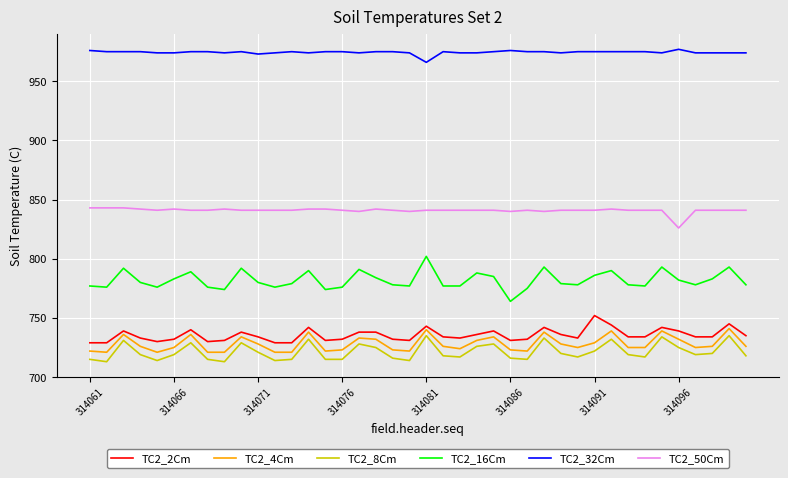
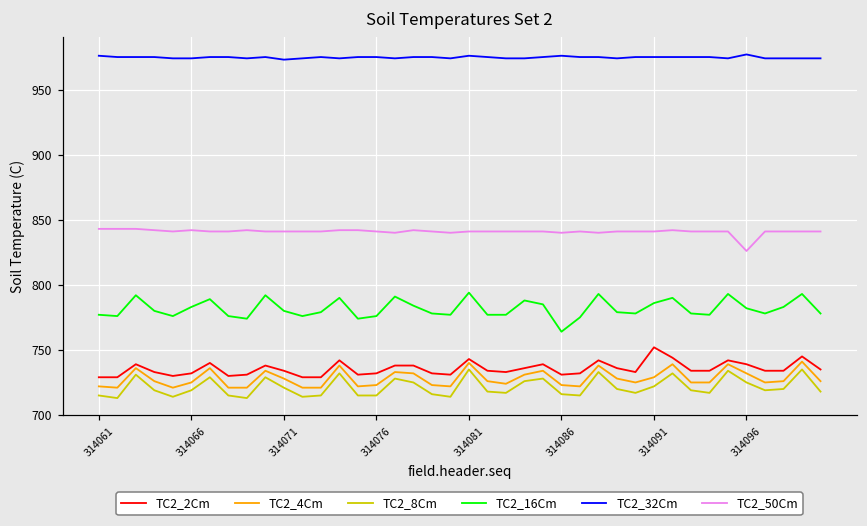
  {
    "TC2_2Cm": {
      "314061": 729,
      "314066": 732,
      "314071": 734,
      "314076": 732,
      "314081": 743,
      "314086": 731,
      "314091": 752,
      "314096": 739
    },
    "TC2_4Cm": {
      "314061": 722,
      "314066": 725,
      "314071": 728,
      "314076": 723,
      "314081": 740,
      "314086": 723,
      "314091": 729,
      "314096": 732
    },
    "TC2_8Cm": {
      "314061": 715,
      "314066": 719,
      "314071": 721,
      "314076": 715,
      "314081": 735,
      "314086": 716,
      "314091": 722,
      "314096": 725
    },
    "TC2_16Cm": {
      "314061": 777,
      "314066": 783,
      "314071": 780,
      "314076": 776,
-     "314081": 802,
+     "314081": 794,
      "314086": 764,
      "314091": 786,
      "314096": 782
    },
    "TC2_32Cm": {
      "314061": 976,
      "314066": 974,
      "314071": 973,
      "314076": 975,
-     "314081": 966,
+     "314081": 976,
      "314086": 976,
      "314091": 975,
      "314096": 977
    },
    "TC2_50Cm": {
      "314061": 843,
      "314066": 842,
      "314071": 841,
      "314076": 841,
      "314081": 841,
      "314086": 840,
      "314091": 841,
      "314096": 826
    }
  }
